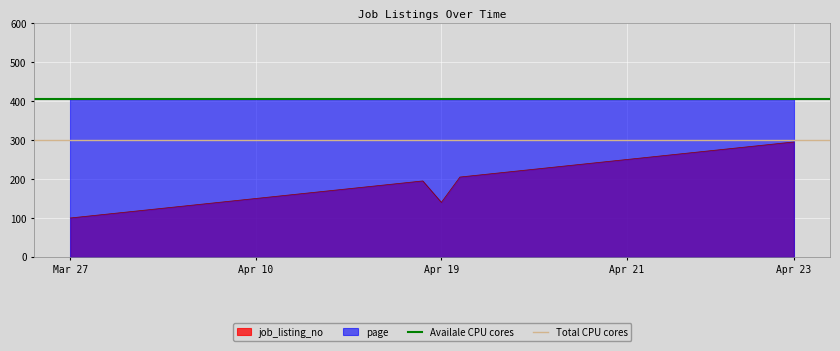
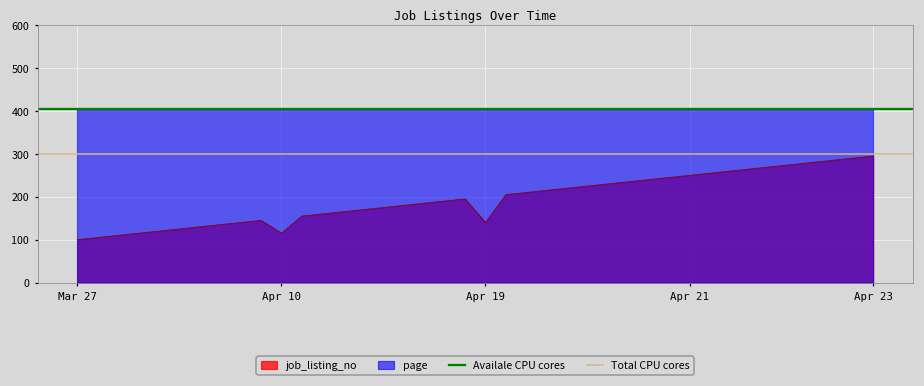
  {
    "job_listing_no": {
      "Mar 27": 100,
-     "Apr 10": 150,
+     "Apr 10": 120,
      "Apr 19": 140,
      "Apr 21": 250,
      "Apr 23": 300
    },
    "page": {
      "Mar 27": 400,
      "Apr 10": 400,
      "Apr 19": 400,
      "Apr 21": 400,
      "Apr 23": 400
    }
  }
